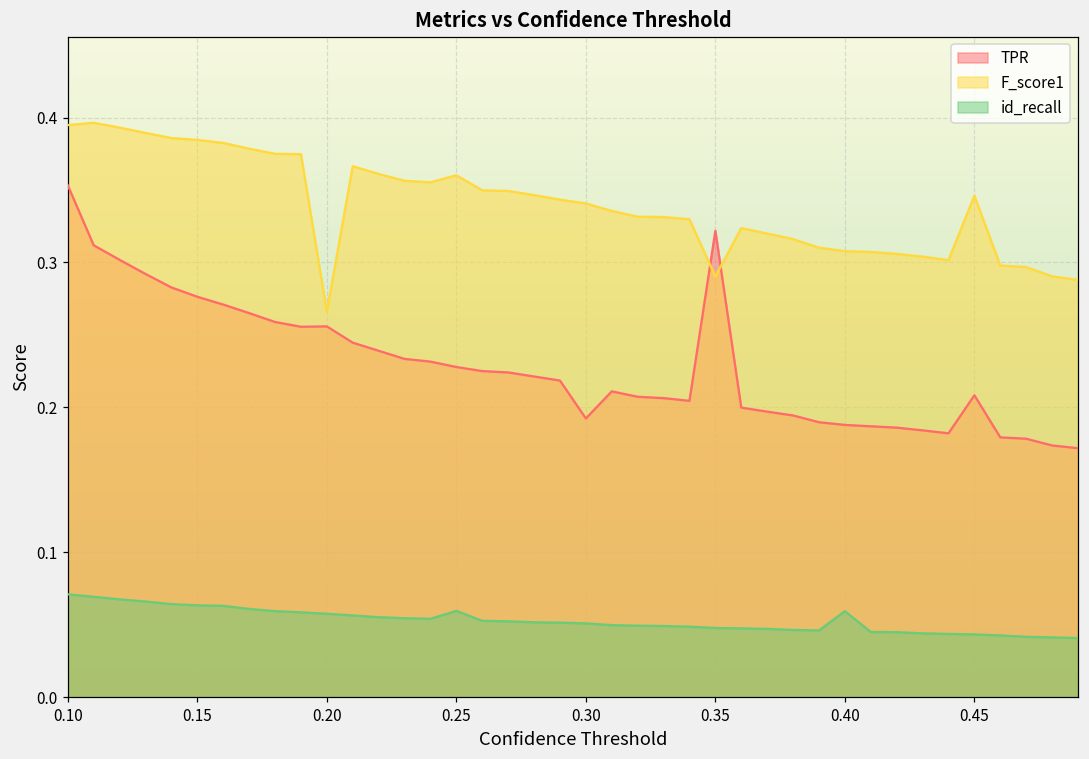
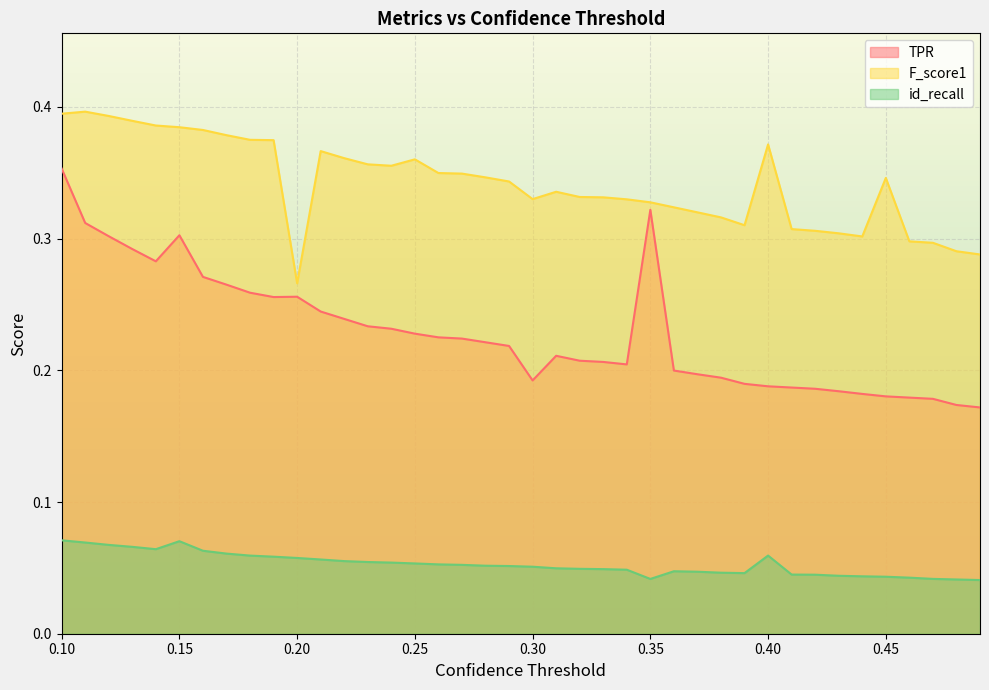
  {
    "TPR": {
      "0.10": 0.353,
-     "0.15": 0.276,
+     "0.15": 0.303,
      "0.20": 0.256,
      "0.25": 0.228,
      "0.30": 0.192,
      "0.35": 0.322,
      "0.40": 0.188,
-     "0.45": 0.208
+     "0.45": 0.180
    },
    "F_score1": {
      "0.10": 0.395,
      "0.15": 0.385,
      "0.20": 0.266,
      "0.25": 0.360,
-     "0.30": 0.341,
-     "0.35": 0.290,
-     "0.40": 0.308,
+     "0.30": 0.330,
+     "0.35": 0.328,
+     "0.40": 0.372,
      "0.45": 0.346
    },
    "id_recall": {
      "0.10": 0.071,
-     "0.15": 0.063,
+     "0.15": 0.070,
      "0.20": 0.058,
-     "0.25": 0.060,
+     "0.25": 0.053,
      "0.30": 0.051,
-     "0.35": 0.048,
+     "0.35": 0.042,
      "0.40": 0.059,
      "0.45": 0.043
    }
  }
